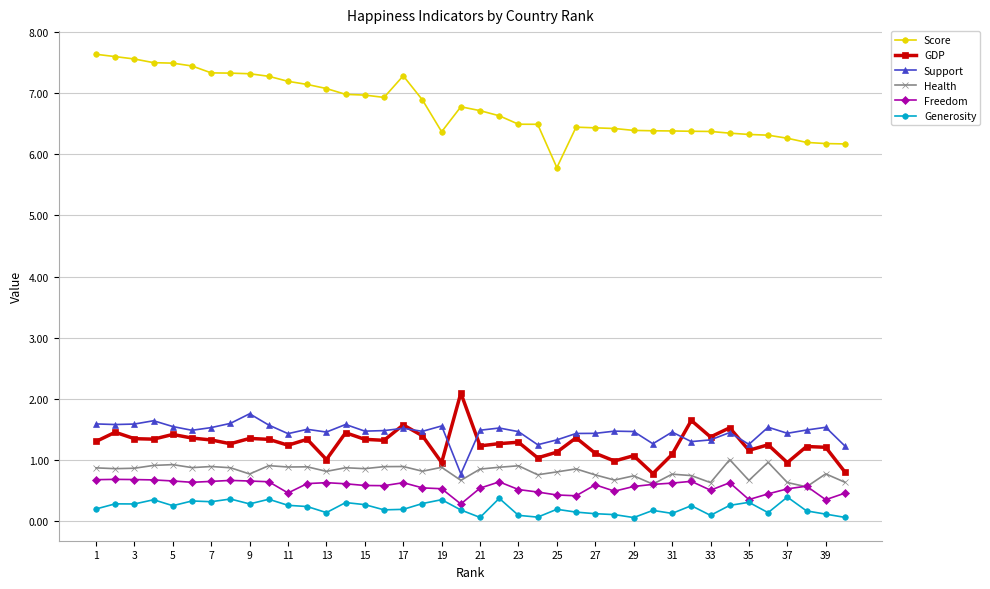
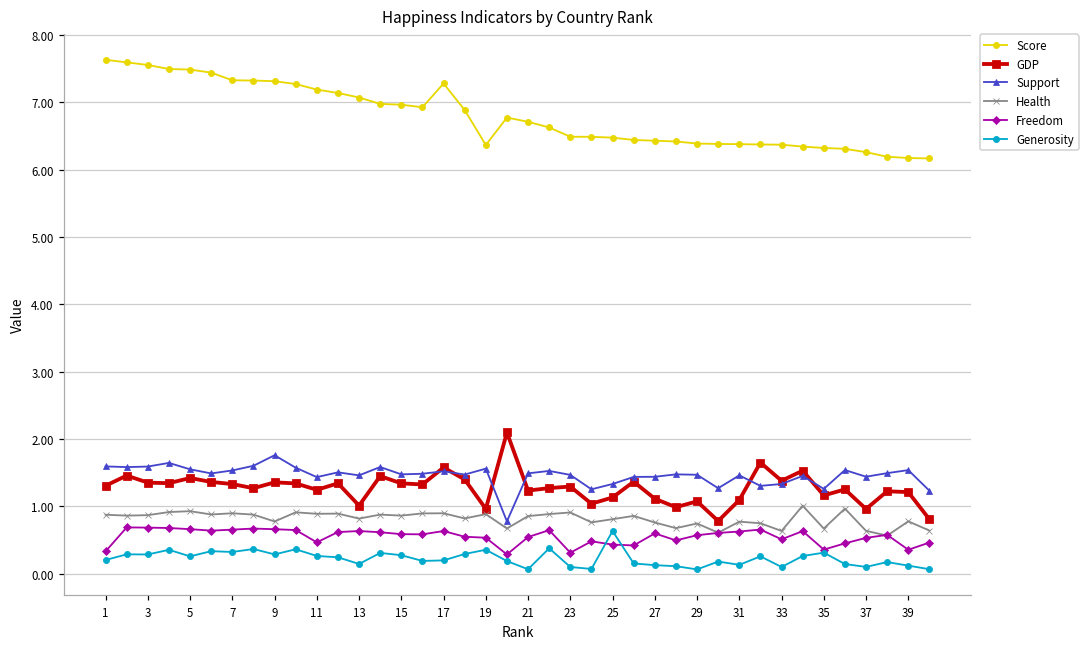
  {
    "Score": {
      "1": 7.6,
      "3": 7.6,
      "5": 7.5,
      "7": 7.3,
      "9": 7.3,
      "11": 7.2,
      "13": 7.1,
      "15": 7.0,
      "17": 7.3,
      "19": 6.4,
      "21": 6.7,
      "23": 6.5,
-     "25": 5.8,
+     "25": 6.5,
      "27": 6.4,
      "29": 6.4,
      "31": 6.4,
      "33": 6.4,
      "35": 6.3,
      "37": 6.3,
      "39": 6.2
    },
    "GDP": {
      "1": 1.3,
      "3": 1.4,
      "5": 1.4,
      "7": 1.3,
      "9": 1.4,
      "11": 1.2,
      "13": 1.0,
      "15": 1.3,
      "17": 1.6,
      "19": 1.0,
      "21": 1.2,
      "23": 1.3,
      "25": 1.1,
      "27": 1.1,
      "29": 1.1,
      "31": 1.1,
      "33": 1.4,
      "35": 1.2,
      "37": 1.0,
      "39": 1.2
    },
    "Support": {
      "1": 1.6,
      "3": 1.6,
      "5": 1.5,
      "7": 1.5,
      "9": 1.8,
      "11": 1.4,
      "13": 1.5,
      "15": 1.5,
      "17": 1.5,
      "19": 1.6,
      "21": 1.5,
      "23": 1.5,
      "25": 1.3,
      "27": 1.4,
      "29": 1.5,
      "31": 1.5,
      "33": 1.3,
      "35": 1.3,
      "37": 1.4,
      "39": 1.5
    },
    "Health": {
      "1": 0.9,
      "3": 0.9,
      "5": 0.9,
      "7": 0.9,
      "9": 0.8,
      "11": 0.9,
      "13": 0.8,
      "15": 0.9,
      "17": 0.9,
      "19": 0.9,
      "21": 0.9,
      "23": 0.9,
      "25": 0.8,
      "27": 0.8,
      "29": 0.7,
      "31": 0.8,
      "33": 0.6,
      "35": 0.7,
      "37": 0.6,
      "39": 0.8
    },
    "Freedom": {
-     "1": 0.7,
+     "1": 0.3,
      "3": 0.7,
      "5": 0.7,
      "7": 0.7,
      "9": 0.7,
      "11": 0.5,
      "13": 0.6,
      "15": 0.6,
      "17": 0.6,
      "19": 0.5,
      "21": 0.5,
-     "23": 0.5,
+     "23": 0.3,
      "25": 0.4,
      "27": 0.6,
      "29": 0.6,
      "31": 0.6,
      "33": 0.5,
      "35": 0.4,
      "37": 0.5,
      "39": 0.4
    },
    "Generosity": {
      "1": 0.2,
      "3": 0.3,
      "5": 0.3,
      "7": 0.3,
      "9": 0.3,
      "11": 0.3,
      "13": 0.1,
      "15": 0.3,
      "17": 0.2,
      "19": 0.4,
      "21": 0.1,
      "23": 0.1,
-     "25": 0.2,
+     "25": 0.6,
      "27": 0.1,
      "29": 0.1,
      "31": 0.1,
      "33": 0.1,
      "35": 0.3,
-     "37": 0.4,
+     "37": 0.1,
      "39": 0.1
    }
  }
